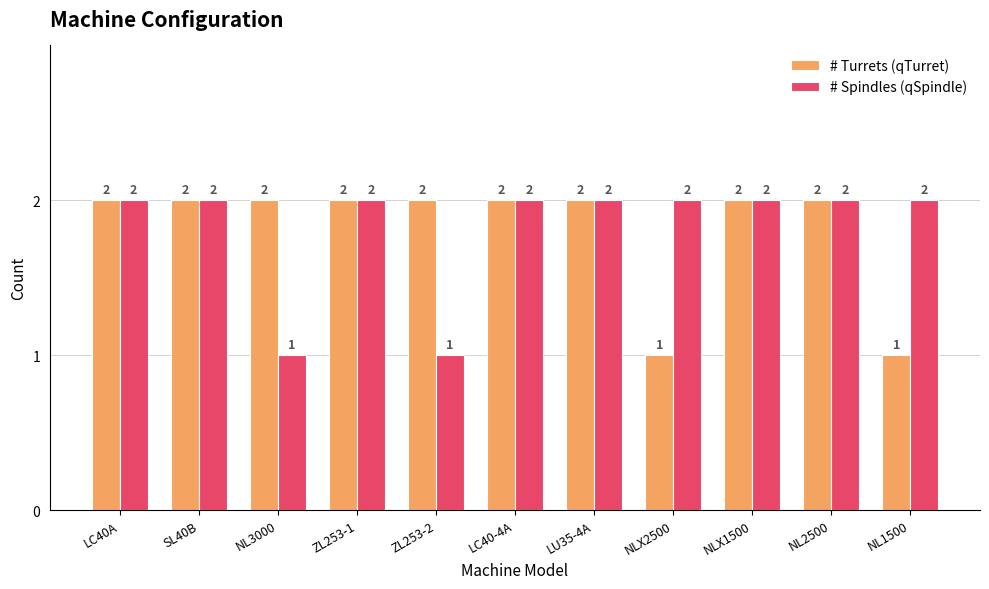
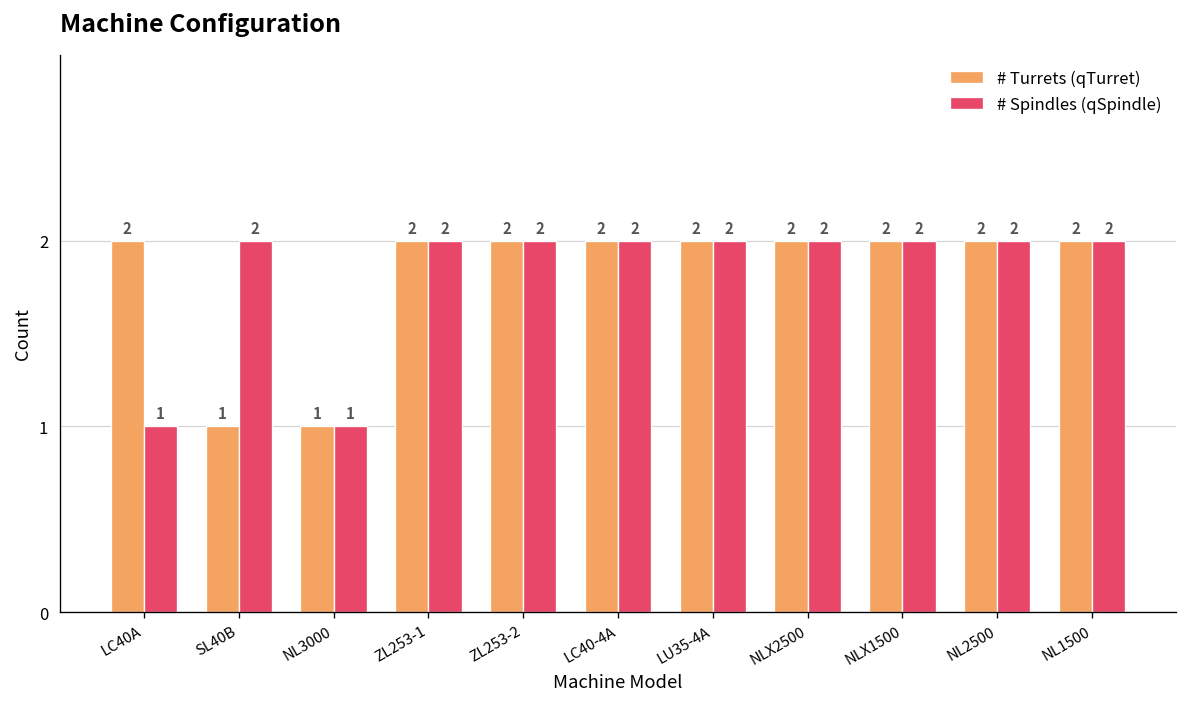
  {
    "# Turrets (qTurret)": {
      "LC40A": 2,
-     "SL40B": 2,
-     "NL3000": 2,
+     "SL40B": 1,
+     "NL3000": 1,
      "ZL253-1": 2,
      "ZL253-2": 2,
      "LC40-4A": 2,
      "LU35-4A": 2,
-     "NLX2500": 1,
+     "NLX2500": 2,
      "NLX1500": 2,
      "NL2500": 2,
-     "NL1500": 1
+     "NL1500": 2
    },
    "# Spindles (qSpindle)": {
-     "LC40A": 2,
+     "LC40A": 1,
      "SL40B": 2,
      "NL3000": 1,
      "ZL253-1": 2,
-     "ZL253-2": 1,
+     "ZL253-2": 2,
      "LC40-4A": 2,
      "LU35-4A": 2,
      "NLX2500": 2,
      "NLX1500": 2,
      "NL2500": 2,
      "NL1500": 2
    }
  }
